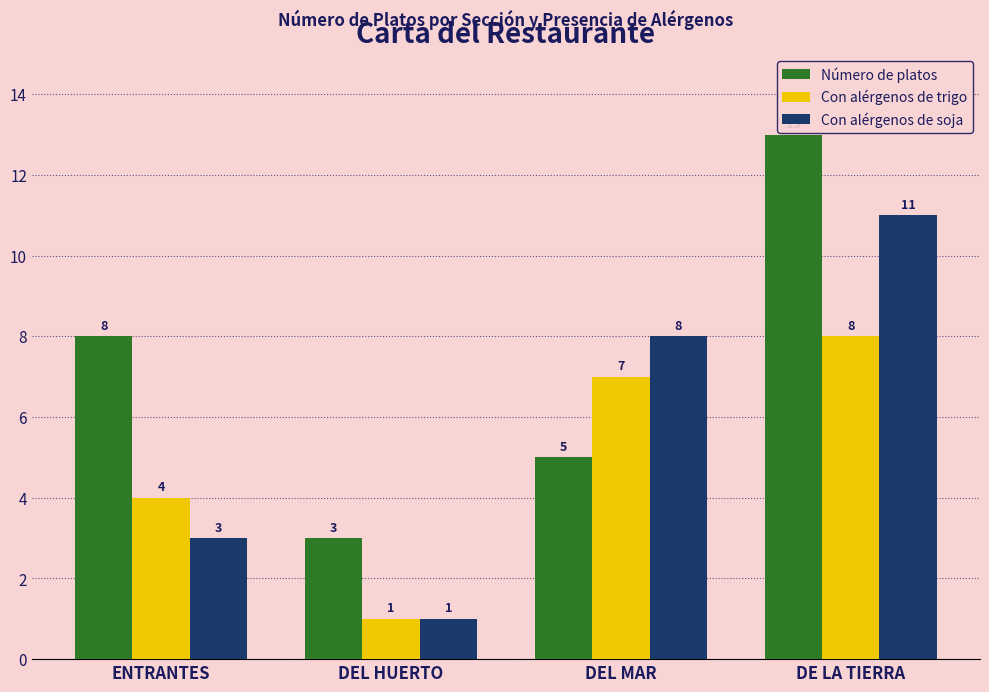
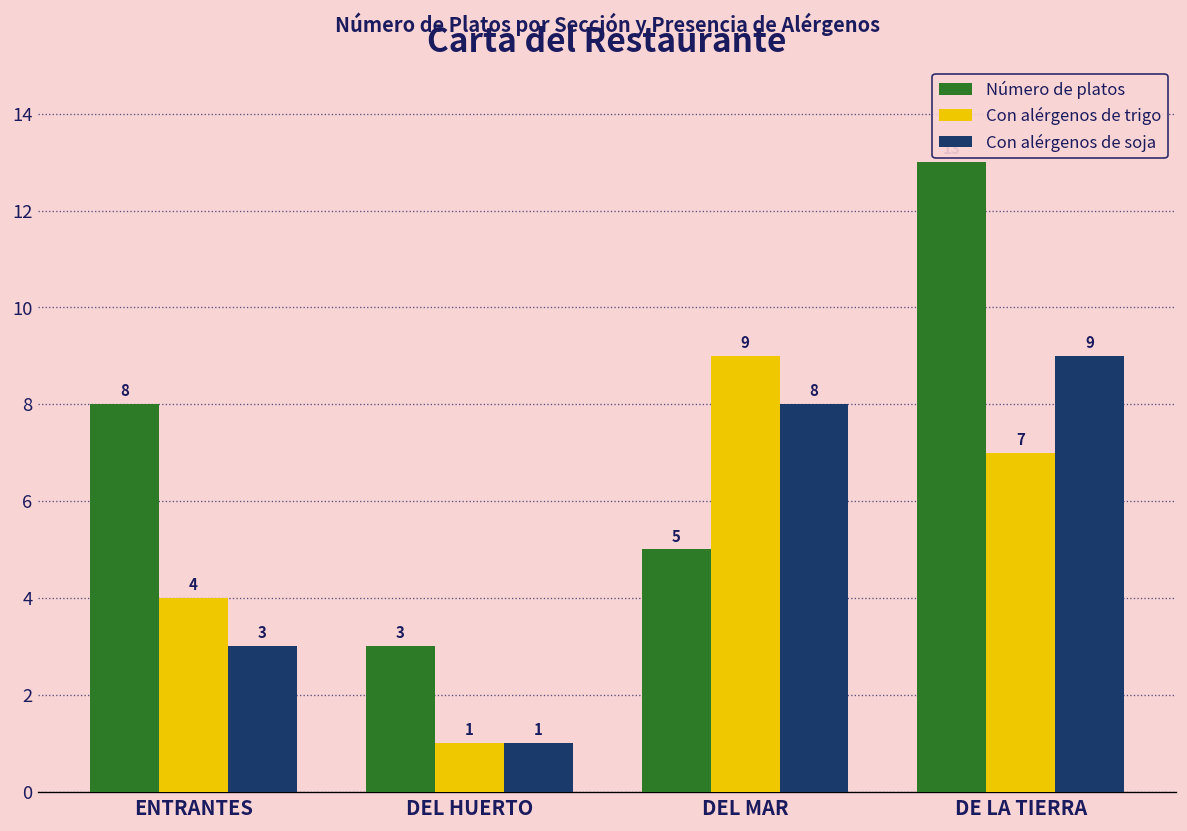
  {
    "Número de platos": {
      "ENTRANTES": 8,
      "DEL HUERTO": 3,
      "DEL MAR": 5
    },
    "Con alérgenos de trigo": {
      "ENTRANTES": 4,
      "DEL HUERTO": 1,
-     "DEL MAR": 7,
-     "DE LA TIERRA": 8
+     "DEL MAR": 9,
+     "DE LA TIERRA": 7
    },
    "Con alérgenos de soja": {
      "ENTRANTES": 3,
      "DEL HUERTO": 1,
      "DEL MAR": 8,
-     "DE LA TIERRA": 11
+     "DE LA TIERRA": 9
    }
  }
